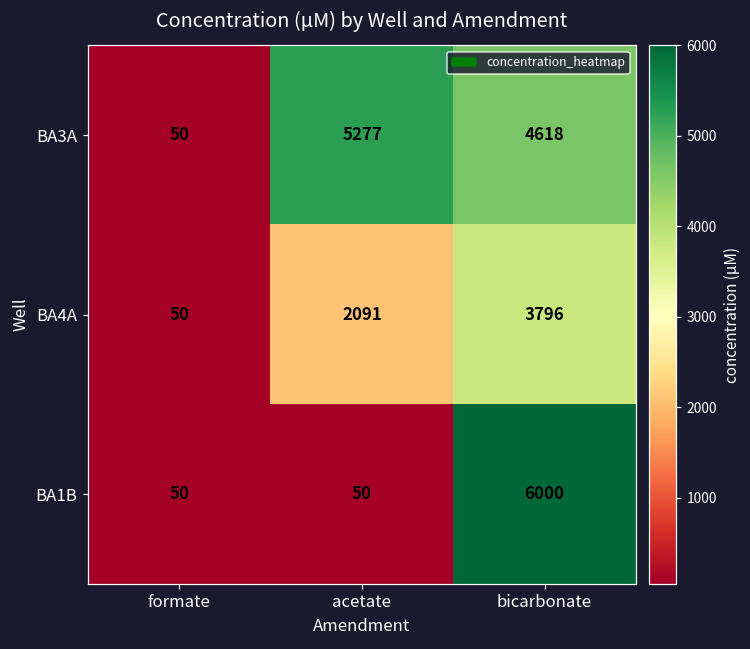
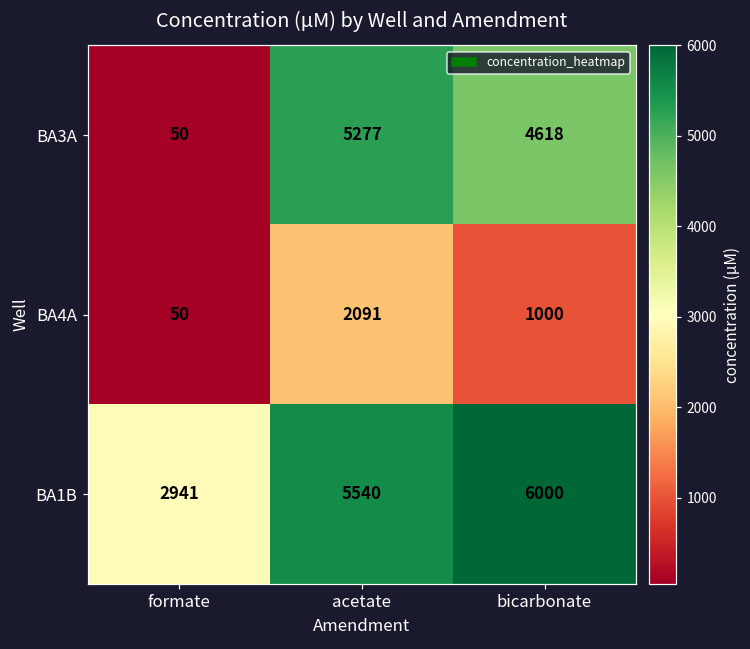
  {
    "BA3A": {
      "formate": 50,
      "acetate": 5277,
      "bicarbonate": 4618
    },
    "BA4A": {
      "formate": 50,
      "acetate": 2091,
-     "bicarbonate": 3796
+     "bicarbonate": 1000
    },
    "BA1B": {
-     "formate": 50,
-     "acetate": 50,
+     "formate": 2941,
+     "acetate": 5540,
      "bicarbonate": 6000
    }
  }
